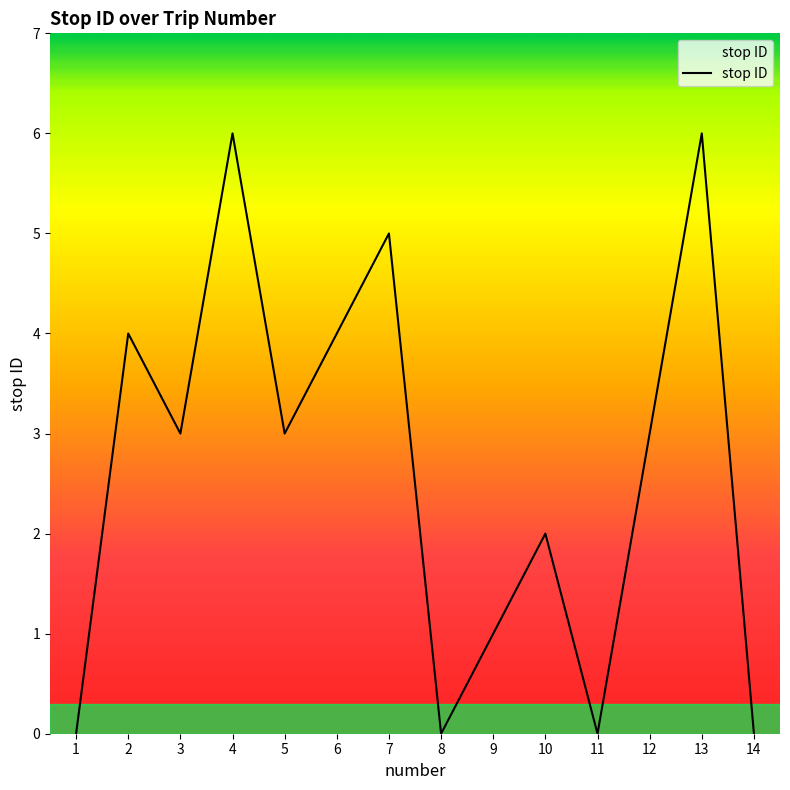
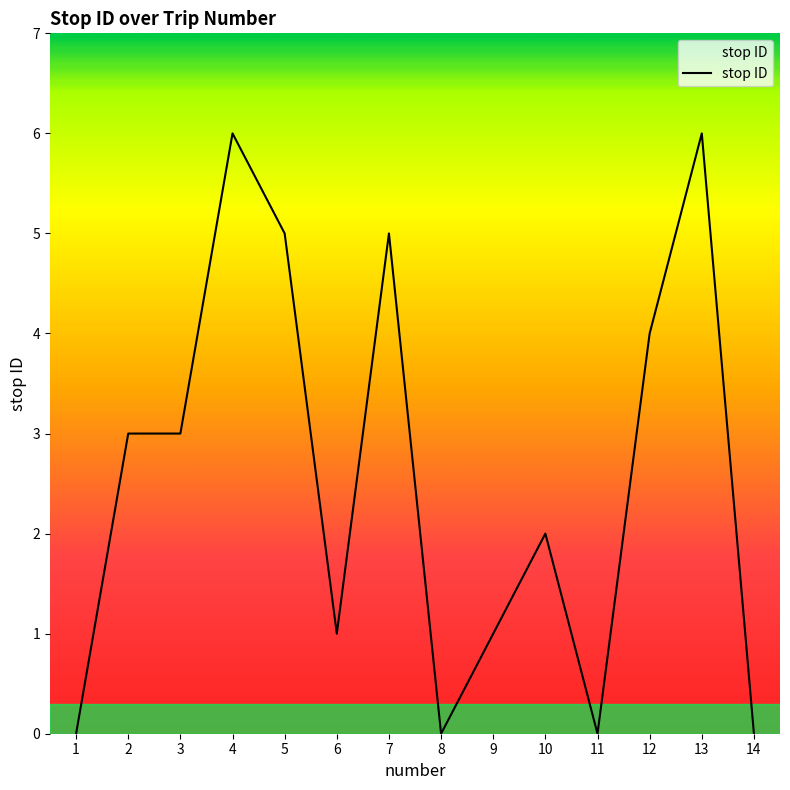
  {
-   "2": 4,
+   "2": 3,
    "3": 3,
    "4": 6,
-   "5": 3,
-   "6": 4,
+   "5": 5,
+   "6": 1,
    "7": 5,
    "9": 1,
    "10": 2,
-   "12": 3,
+   "12": 4,
    "13": 6
  }
